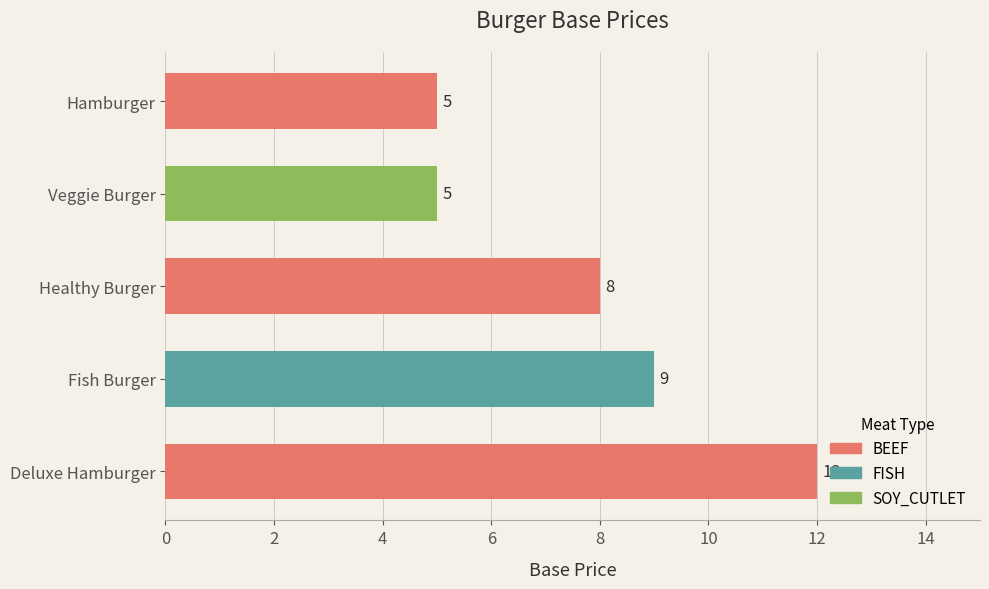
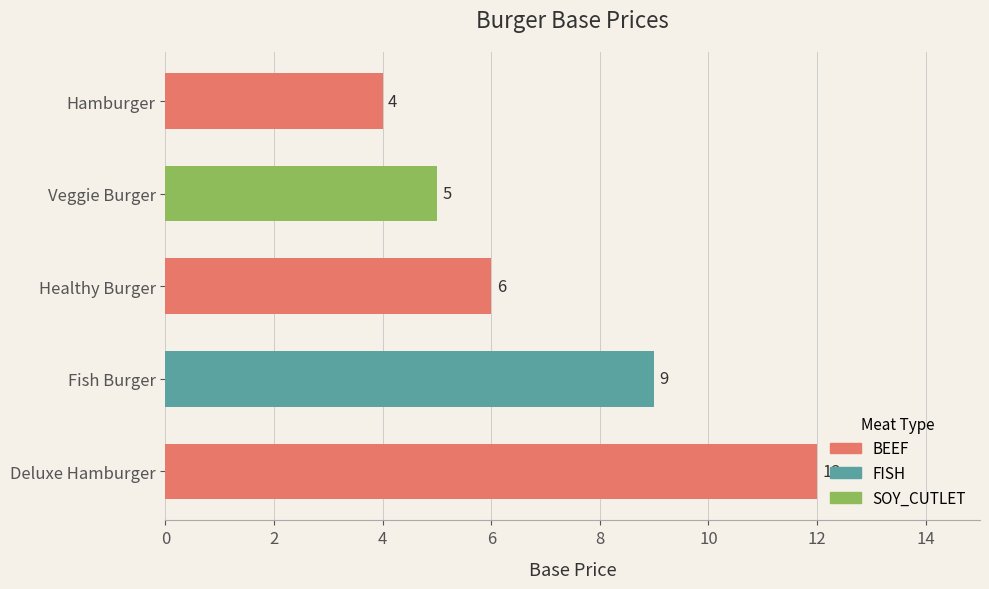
  {
-   "Hamburger": 5,
+   "Hamburger": 4,
    "Veggie Burger": 5,
-   "Healthy Burger": 8,
+   "Healthy Burger": 6,
    "Fish Burger": 9,
    "Deluxe Hamburger": 12
  }
